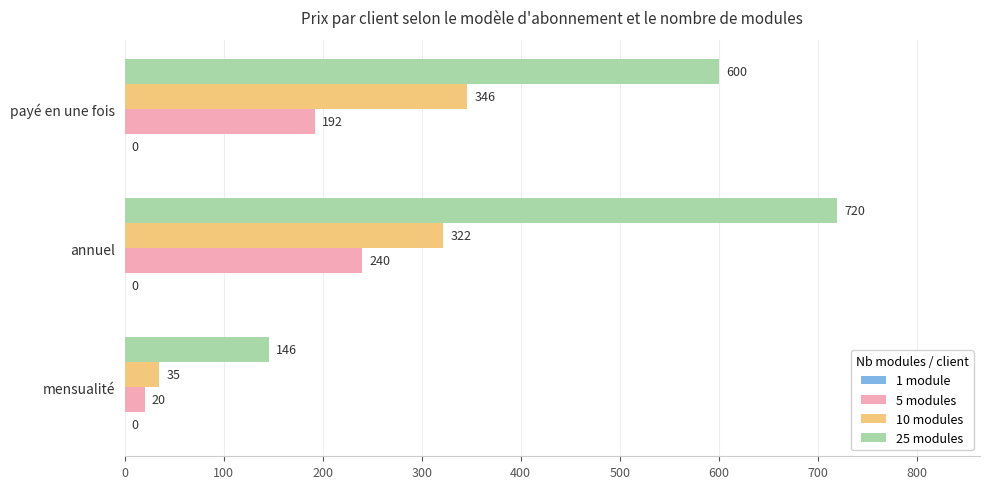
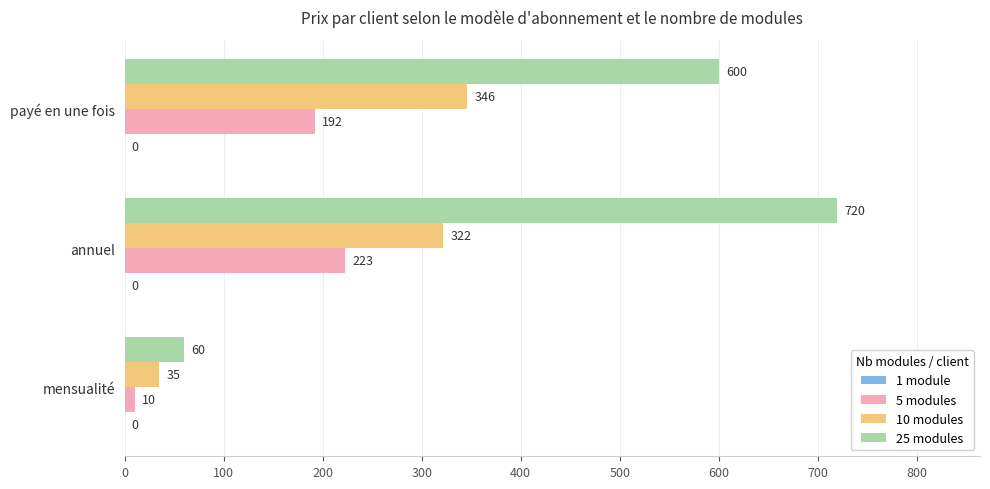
  {
    "1 module": {
      "payé en une fois": 0,
      "annuel": 0,
      "mensualité": 0
    },
    "5 modules": {
      "payé en une fois": 192,
-     "annuel": 240,
-     "mensualité": 20
+     "annuel": 223,
+     "mensualité": 10
    },
    "10 modules": {
      "payé en une fois": 346,
      "annuel": 322,
      "mensualité": 35
    },
    "25 modules": {
      "payé en une fois": 600,
      "annuel": 720,
-     "mensualité": 146
+     "mensualité": 60
    }
  }
